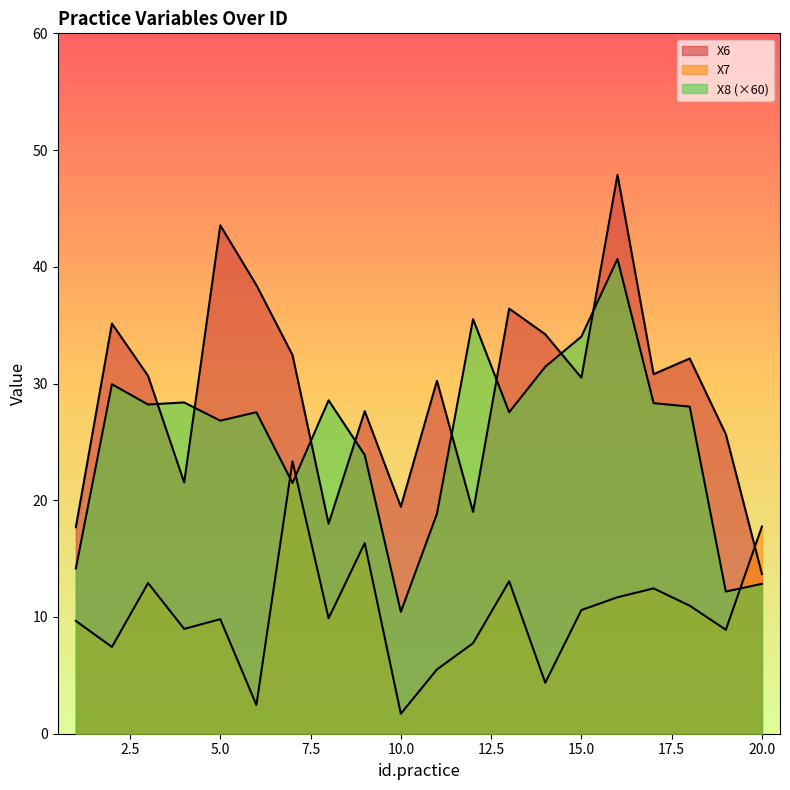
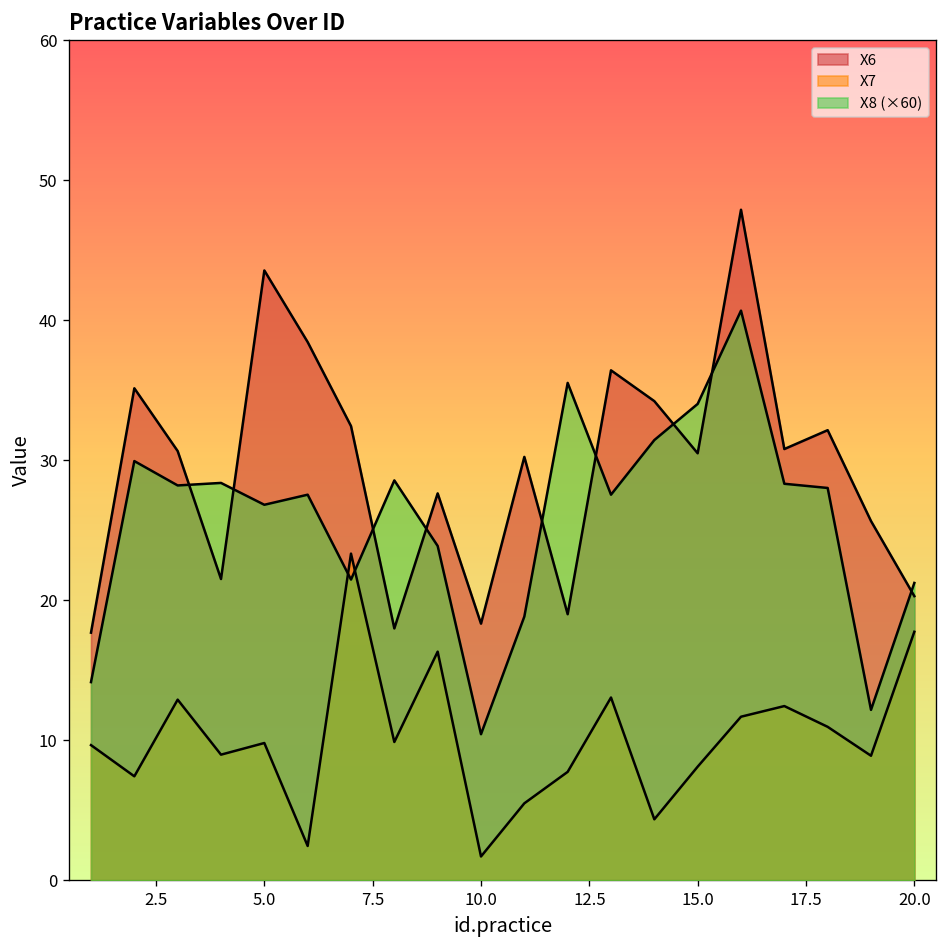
  {
    "X6": {
      "5.0": 43.5,
-     "10.0": 19.4,
+     "10.0": 18.3,
      "15.0": 30.5,
-     "20.0": 13.7
+     "20.0": 20.3
    },
    "X7": {
      "5.0": 9.8,
      "10.0": 1.7,
-     "15.0": 10.6,
+     "15.0": 8.1,
      "20.0": 17.8
    },
    "X8 (×60)": {
      "5.0": 26.8,
      "10.0": 10.4,
      "15.0": 34.0,
-     "20.0": 12.8
+     "20.0": 21.2
    }
  }
